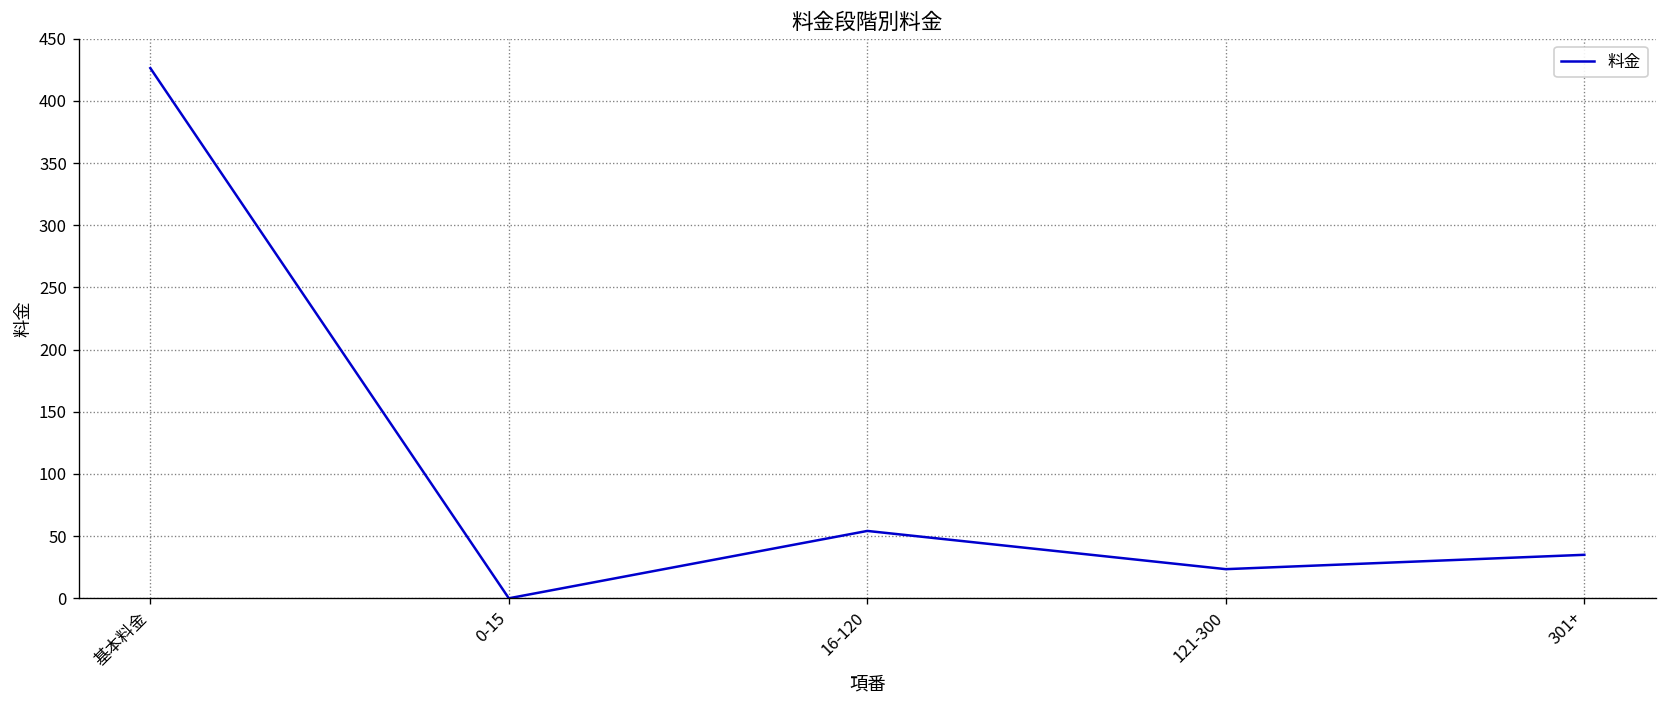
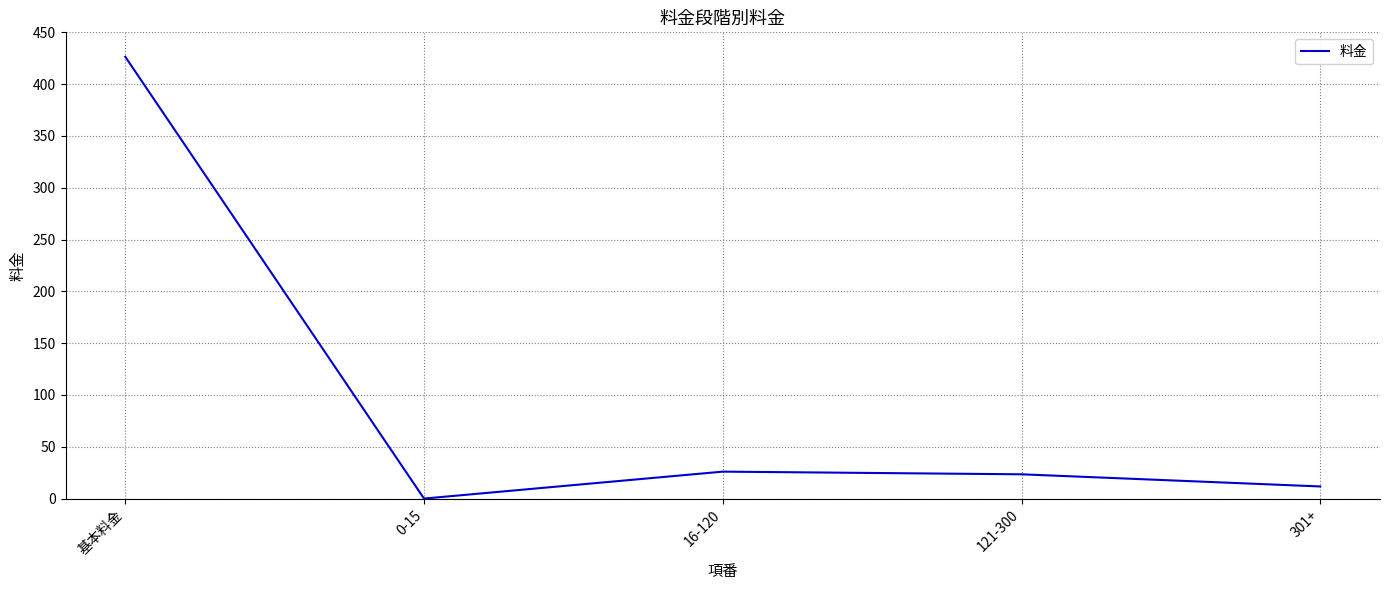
  {
    "基本料金": 426,
    "0-15": 0,
-   "16-120": 54,
+   "16-120": 26,
    "121-300": 23,
-   "301+": 35
+   "301+": 12
  }
